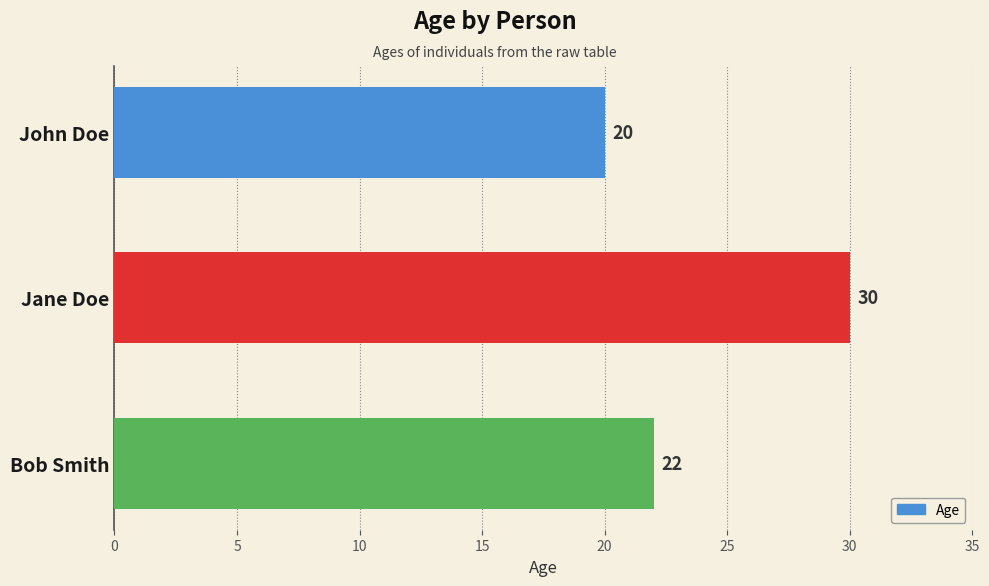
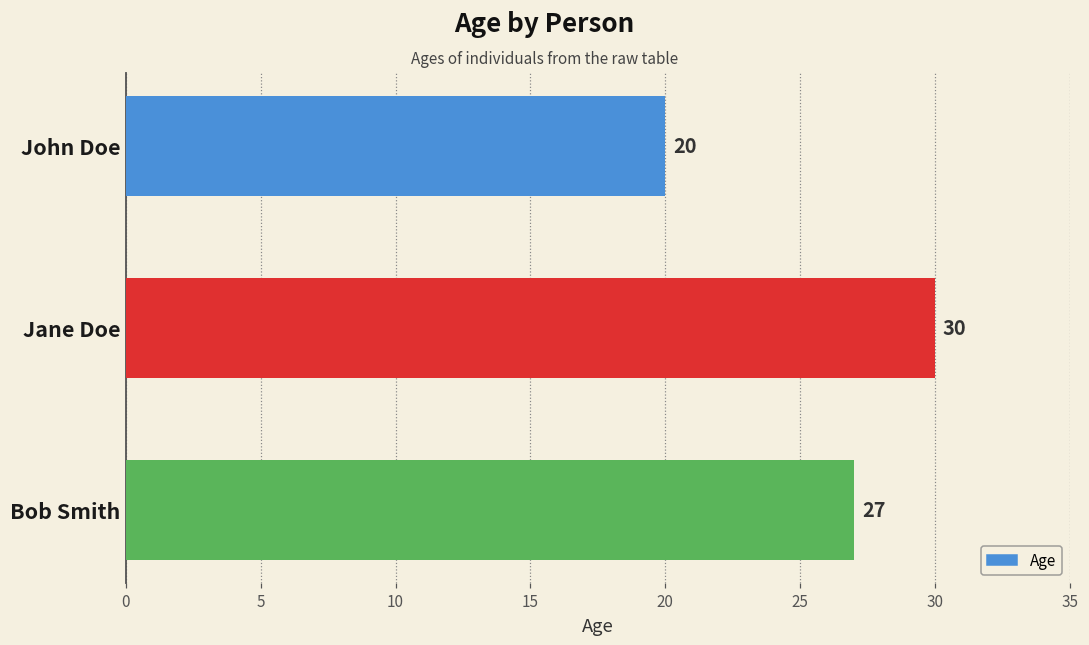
  {
    "John Doe": 20,
    "Jane Doe": 30,
-   "Bob Smith": 22
+   "Bob Smith": 27
  }
